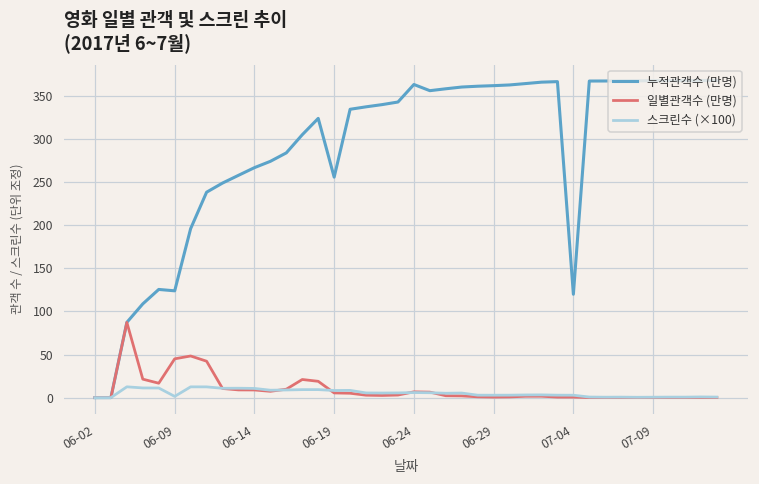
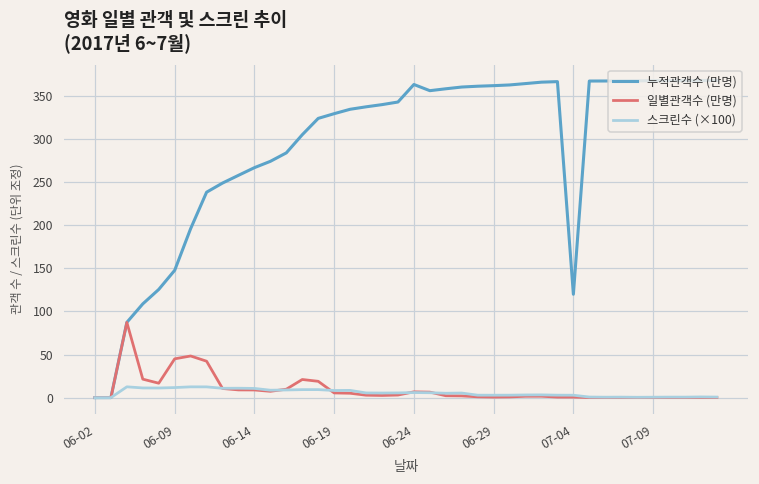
  {
    "누적관객수 (만명)": {
-     "06-09": 120,
+     "06-09": 150,
      "06-14": 270,
-     "06-19": 260,
+     "06-19": 330,
      "06-24": 360,
      "06-29": 360,
      "07-04": 120
    },
    "일별관객수 (만명)": {
      "06-09": 50
    },
    "스크린수 (×100)": {
-     "06-09": 0
+     "06-09": 10
    }
  }
